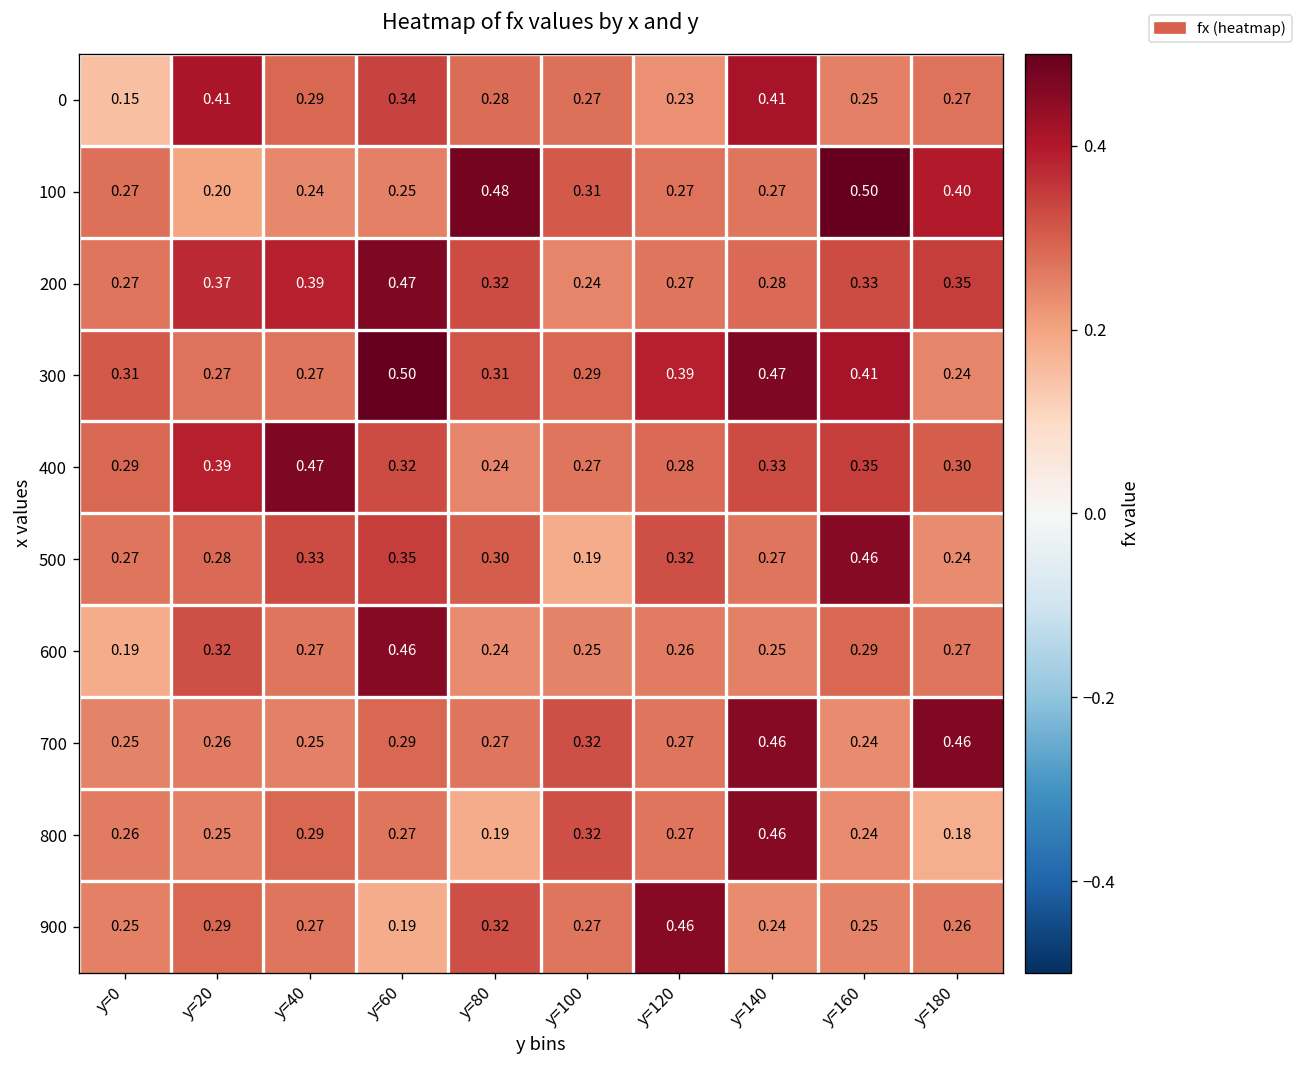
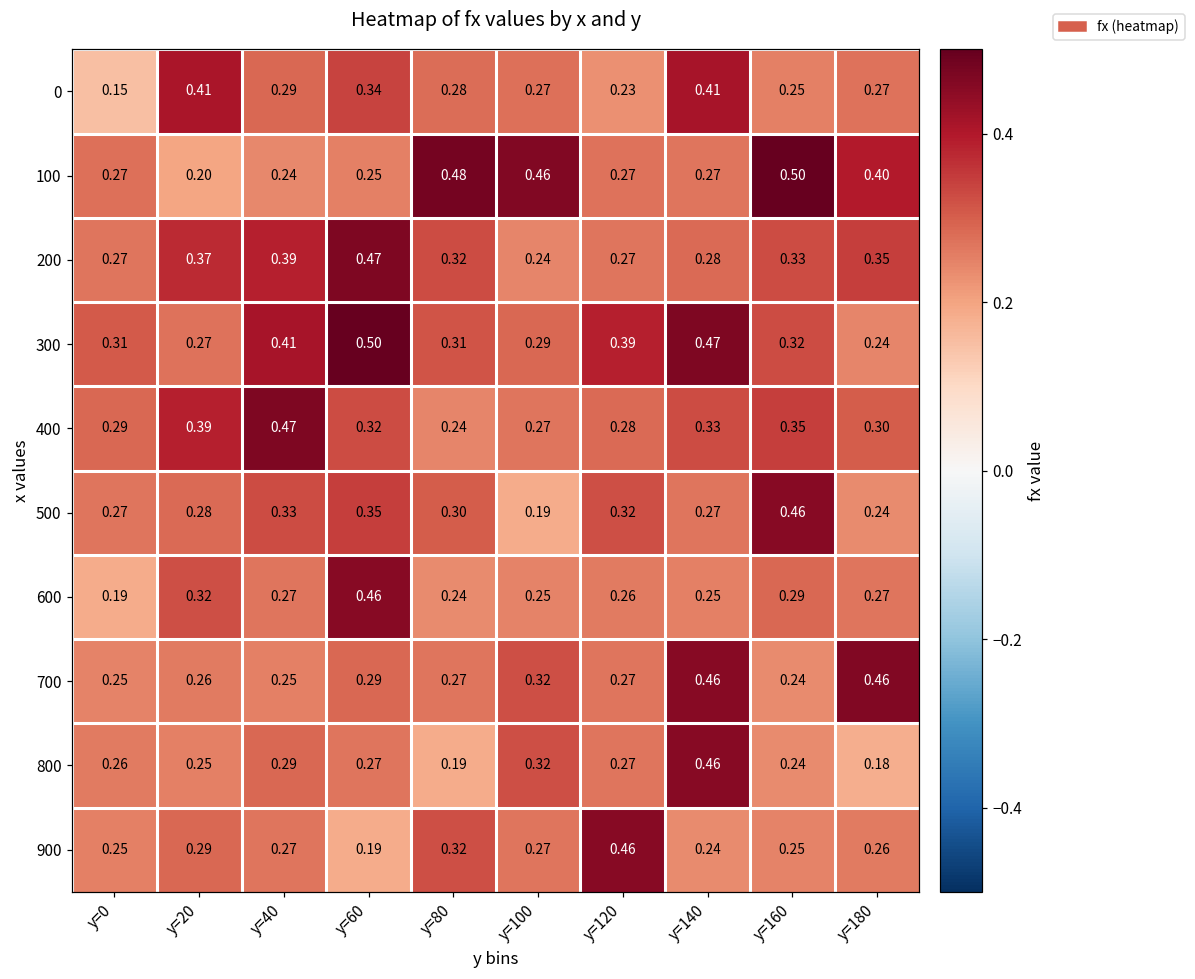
  {
    "0": {
      "y=0": 0.15,
      "y=20": 0.41,
      "y=40": 0.29,
      "y=60": 0.34,
      "y=80": 0.28,
      "y=100": 0.27,
      "y=120": 0.23,
      "y=140": 0.41,
      "y=160": 0.25,
      "y=180": 0.27
    },
    "100": {
      "y=0": 0.27,
      "y=20": 0.20,
      "y=40": 0.24,
      "y=60": 0.25,
      "y=80": 0.48,
-     "y=100": 0.31,
+     "y=100": 0.46,
      "y=120": 0.27,
      "y=140": 0.27,
      "y=160": 0.50,
      "y=180": 0.40
    },
    "200": {
      "y=0": 0.27,
      "y=20": 0.37,
      "y=40": 0.39,
      "y=60": 0.47,
      "y=80": 0.32,
      "y=100": 0.24,
      "y=120": 0.27,
      "y=140": 0.28,
      "y=160": 0.33,
      "y=180": 0.35
    },
    "300": {
      "y=0": 0.31,
      "y=20": 0.27,
-     "y=40": 0.27,
+     "y=40": 0.41,
      "y=60": 0.50,
      "y=80": 0.31,
      "y=100": 0.29,
      "y=120": 0.39,
      "y=140": 0.47,
-     "y=160": 0.41,
+     "y=160": 0.32,
      "y=180": 0.24
    },
    "400": {
      "y=0": 0.29,
      "y=20": 0.39,
      "y=40": 0.47,
      "y=60": 0.32,
      "y=80": 0.24,
      "y=100": 0.27,
      "y=120": 0.28,
      "y=140": 0.33,
      "y=160": 0.35,
      "y=180": 0.30
    },
    "500": {
      "y=0": 0.27,
      "y=20": 0.28,
      "y=40": 0.33,
      "y=60": 0.35,
      "y=80": 0.30,
      "y=100": 0.19,
      "y=120": 0.32,
      "y=140": 0.27,
      "y=160": 0.46,
      "y=180": 0.24
    },
    "600": {
      "y=0": 0.19,
      "y=20": 0.32,
      "y=40": 0.27,
      "y=60": 0.46,
      "y=80": 0.24,
      "y=100": 0.25,
      "y=120": 0.26,
      "y=140": 0.25,
      "y=160": 0.29,
      "y=180": 0.27
    },
    "700": {
      "y=0": 0.25,
      "y=20": 0.26,
      "y=40": 0.25,
      "y=60": 0.29,
      "y=80": 0.27,
      "y=100": 0.32,
      "y=120": 0.27,
      "y=140": 0.46,
      "y=160": 0.24,
      "y=180": 0.46
    },
    "800": {
      "y=0": 0.26,
      "y=20": 0.25,
      "y=40": 0.29,
      "y=60": 0.27,
      "y=80": 0.19,
      "y=100": 0.32,
      "y=120": 0.27,
      "y=140": 0.46,
      "y=160": 0.24,
      "y=180": 0.18
    },
    "900": {
      "y=0": 0.25,
      "y=20": 0.29,
      "y=40": 0.27,
      "y=60": 0.19,
      "y=80": 0.32,
      "y=100": 0.27,
      "y=120": 0.46,
      "y=140": 0.24,
      "y=160": 0.25,
      "y=180": 0.26
    }
  }
